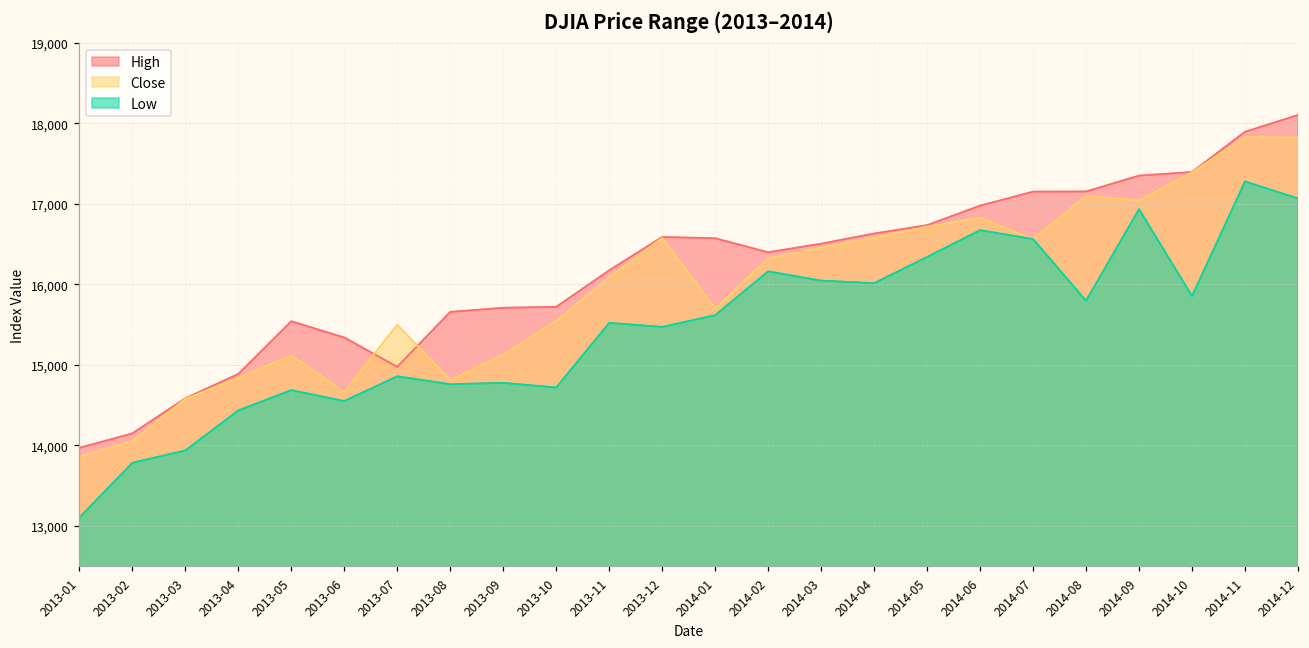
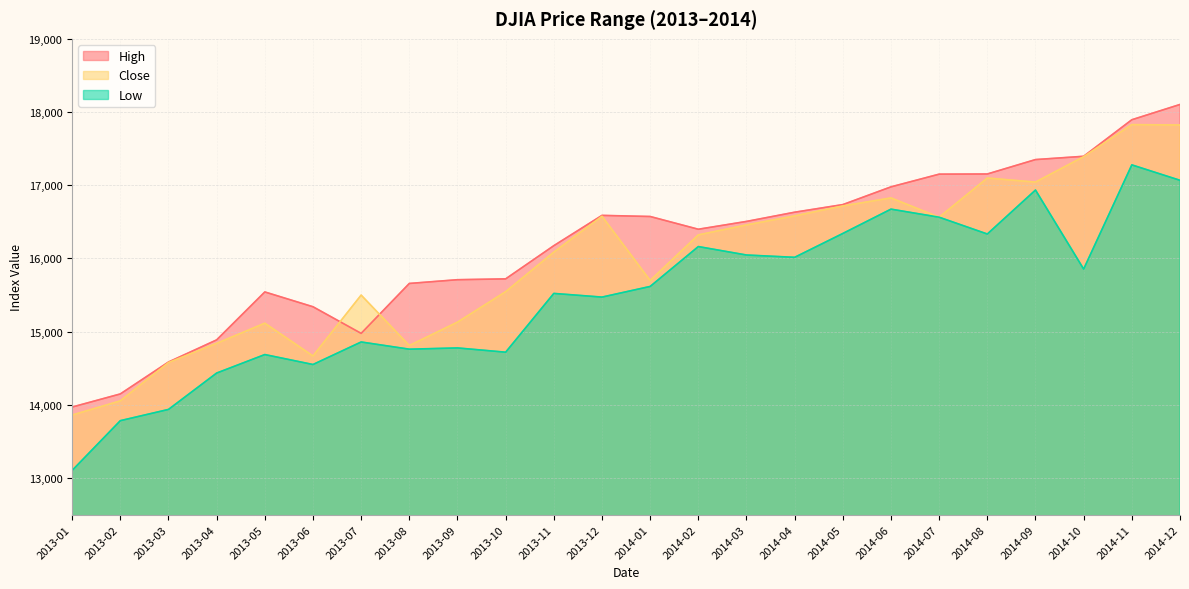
  {
    "High": {
      "2013-01": "14,000",
      "2013-02": "14,100",
      "2013-04": "14,900",
      "2013-05": "15,500",
      "2013-06": "15,300",
      "2013-07": "15,000",
      "2013-08": "15,700",
      "2013-09": "15,700",
      "2013-10": "15,700",
      "2013-11": "16,200",
      "2014-01": "16,600",
      "2014-02": "16,400",
      "2014-03": "16,500",
      "2014-04": "16,600",
      "2014-06": "17,000",
      "2014-07": "17,200",
      "2014-08": "17,200",
      "2014-09": "17,400",
      "2014-11": "17,900",
      "2014-12": "18,100"
    },
    "Close": {
      "2013-01": "13,900",
      "2013-02": "14,100",
      "2013-04": "14,800",
      "2013-05": "15,100",
      "2013-06": "14,700",
      "2013-07": "15,500",
      "2013-08": "14,800",
      "2013-09": "15,100",
      "2013-10": "15,500",
      "2013-11": "16,100",
      "2014-01": "15,700",
      "2014-02": "16,300",
      "2014-03": "16,500",
      "2014-04": "16,600",
      "2014-06": "16,800",
      "2014-08": "17,100",
      "2014-09": "17,000",
      "2014-11": "17,800",
      "2014-12": "17,800"
    },
    "Low": {
      "2013-01": "13,100",
      "2013-02": "13,800",
      "2013-03": "13,900",
      "2013-04": "14,400",
      "2013-05": "14,700",
      "2013-06": "14,600",
      "2013-07": "14,900",
      "2013-08": "14,800",
      "2013-09": "14,800",
      "2013-10": "14,700",
      "2013-11": "15,500",
      "2013-12": "15,500",
      "2014-01": "15,600",
      "2014-02": "16,200",
      "2014-03": "16,000",
      "2014-04": "16,000",
      "2014-05": "16,300",
      "2014-06": "16,700",
-     "2014-08": "15,800",
+     "2014-08": "16,300",
      "2014-09": "16,900",
      "2014-10": "15,900",
      "2014-11": "17,300",
      "2014-12": "17,100"
    }
  }
